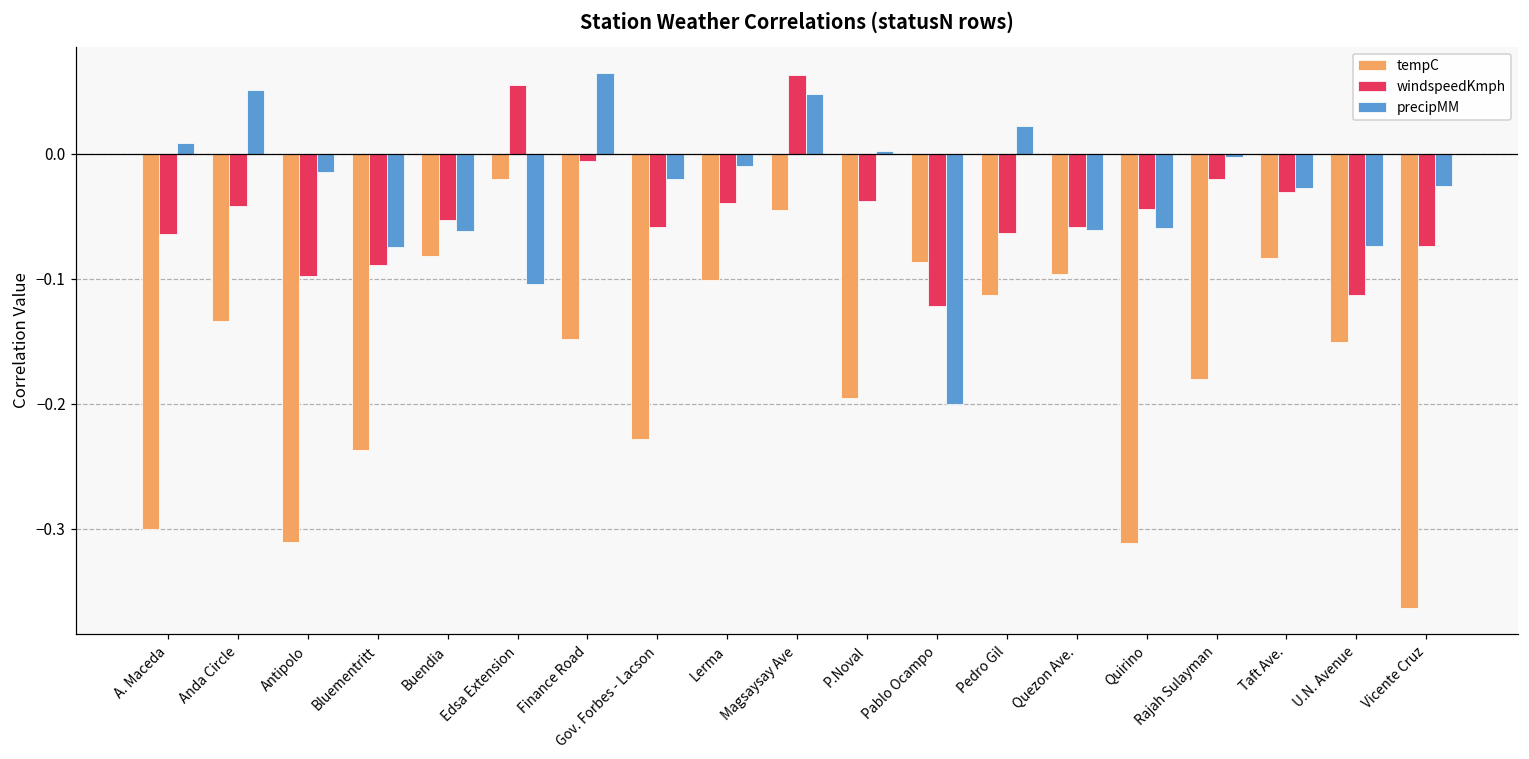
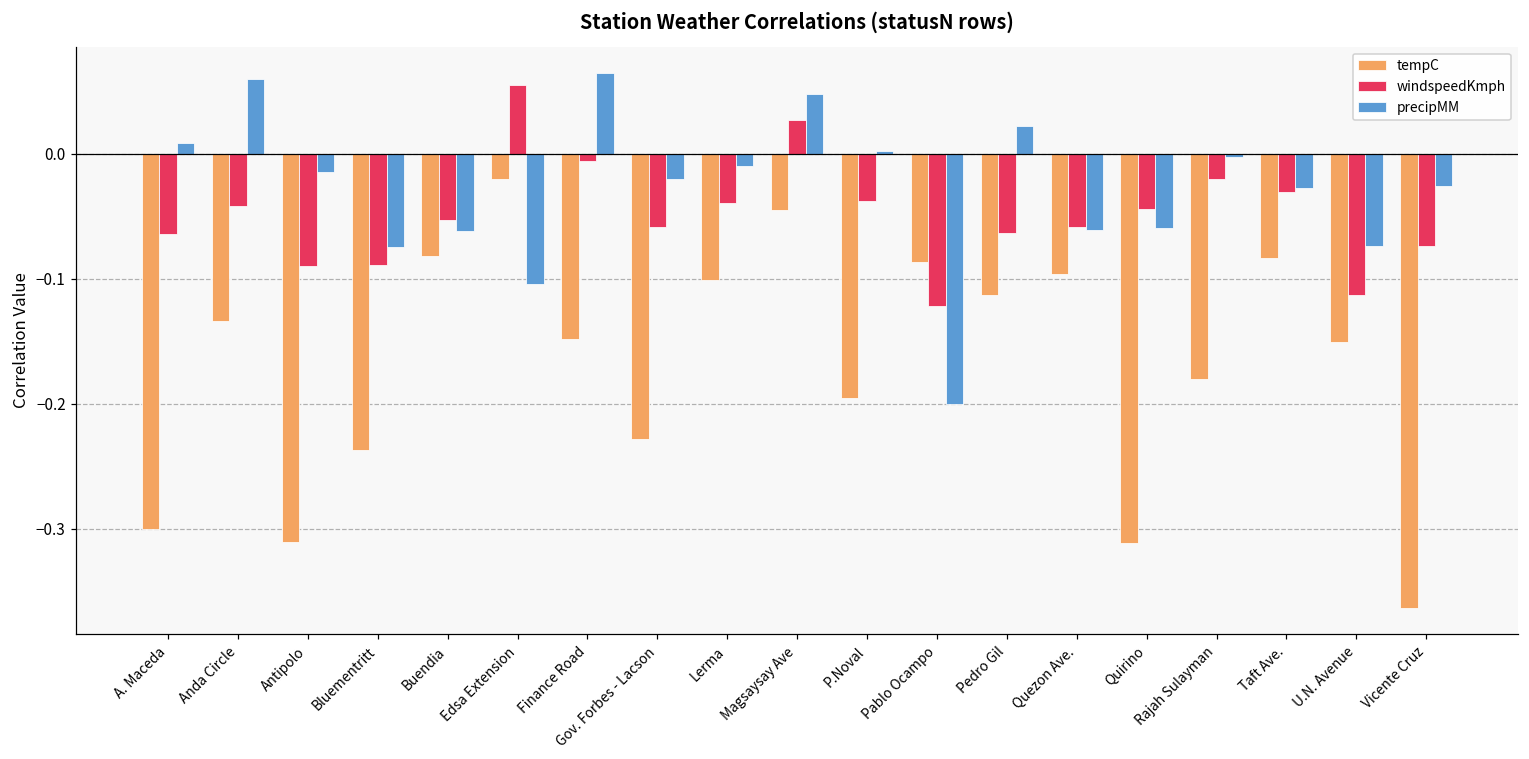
  {
    "tempC": {
      "A. Maceda": -0.300,
      "Anda Circle": -0.134,
      "Antipolo": -0.311,
      "Bluementritt": -0.237,
      "Buendia": -0.081,
      "Edsa Extension": -0.020,
      "Finance Road": -0.148,
      "Gov. Forbes - Lacson": -0.228,
      "Lerma": -0.101,
      "Magsaysay Ave": -0.045,
      "P.Noval": -0.195,
      "Pablo Ocampo": -0.086,
      "Pedro Gil": -0.113,
      "Quezon Ave.": -0.096,
      "Quirino": -0.311,
      "Rajah Sulayman": -0.180,
      "Taft Ave.": -0.083,
      "U.N. Avenue": -0.150,
      "Vicente Cruz": -0.363
    },
    "windspeedKmph": {
      "A. Maceda": -0.064,
      "Anda Circle": -0.042,
-     "Antipolo": -0.098,
+     "Antipolo": -0.089,
      "Bluementritt": -0.089,
      "Buendia": -0.053,
      "Edsa Extension": 0.055,
      "Finance Road": -0.006,
      "Gov. Forbes - Lacson": -0.058,
      "Lerma": -0.039,
-     "Magsaysay Ave": 0.063,
+     "Magsaysay Ave": 0.027,
      "P.Noval": -0.038,
      "Pablo Ocampo": -0.122,
      "Pedro Gil": -0.063,
      "Quezon Ave.": -0.059,
      "Quirino": -0.044,
      "Rajah Sulayman": -0.020,
      "Taft Ave.": -0.031,
      "U.N. Avenue": -0.113,
      "Vicente Cruz": -0.074
    },
    "precipMM": {
      "A. Maceda": 0.009,
-     "Anda Circle": 0.051,
+     "Anda Circle": 0.060,
      "Antipolo": -0.014,
      "Bluementritt": -0.074,
      "Buendia": -0.062,
      "Edsa Extension": -0.104,
      "Finance Road": 0.064,
      "Gov. Forbes - Lacson": -0.020,
      "Lerma": -0.010,
      "Magsaysay Ave": 0.048,
      "P.Noval": 0.003,
      "Pablo Ocampo": -0.200,
      "Pedro Gil": 0.023,
      "Quezon Ave.": -0.060,
      "Quirino": -0.059,
      "Rajah Sulayman": -0.002,
      "Taft Ave.": -0.027,
      "U.N. Avenue": -0.074,
      "Vicente Cruz": -0.026
    }
  }
